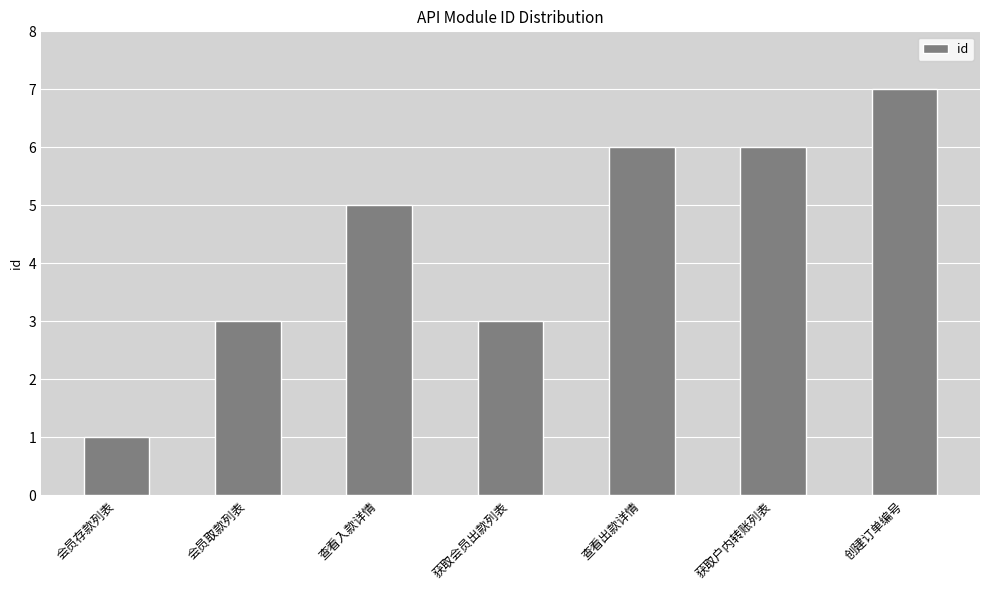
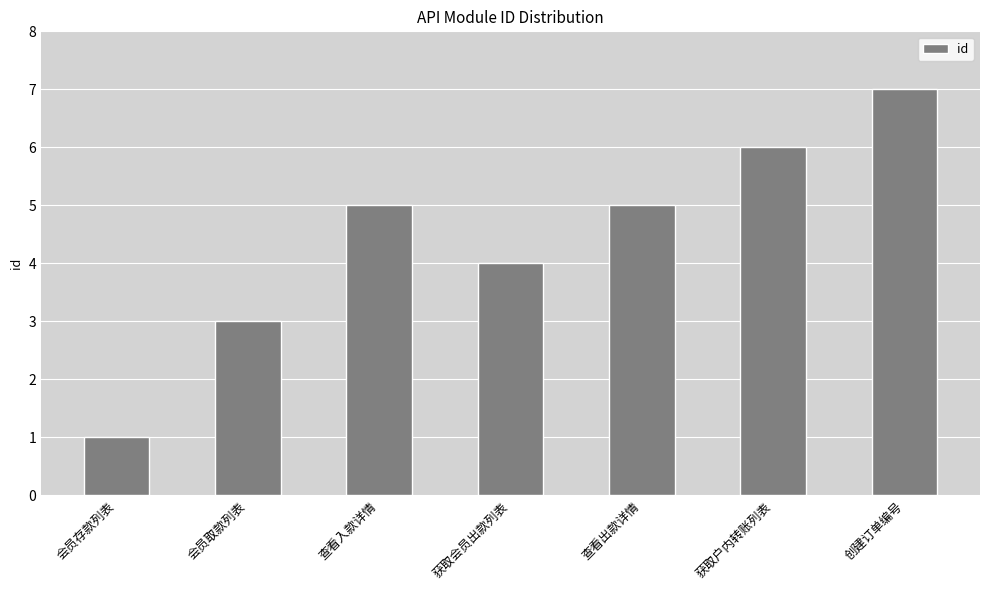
  {
    "会员存款列表": 1,
    "会员取款列表": 3,
    "查看入款详情": 5,
-   "获取会员出款列表": 3,
-   "查看出款详情": 6,
+   "获取会员出款列表": 4,
+   "查看出款详情": 5,
    "获取户内转账列表": 6,
    "创建订单编号": 7
  }
